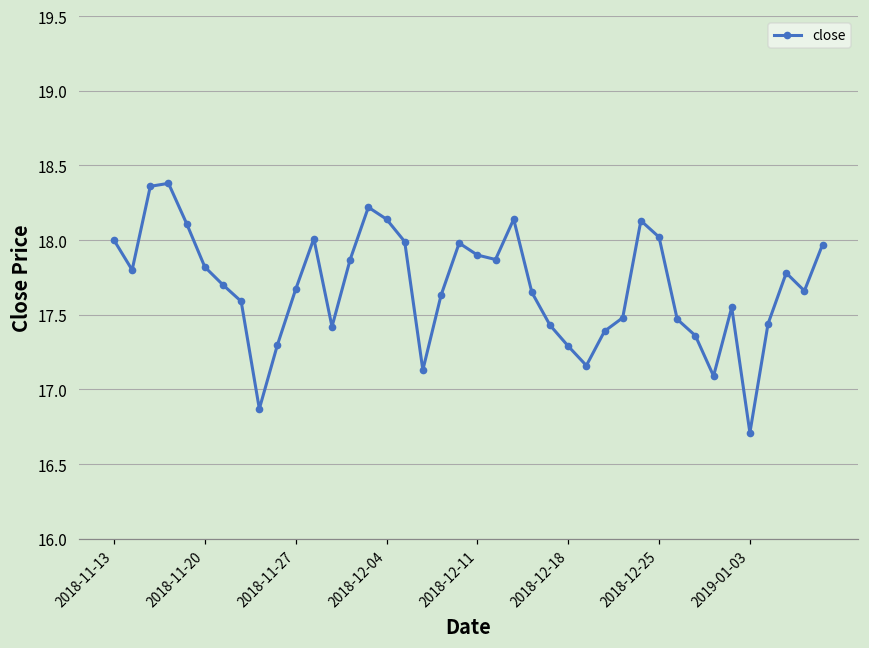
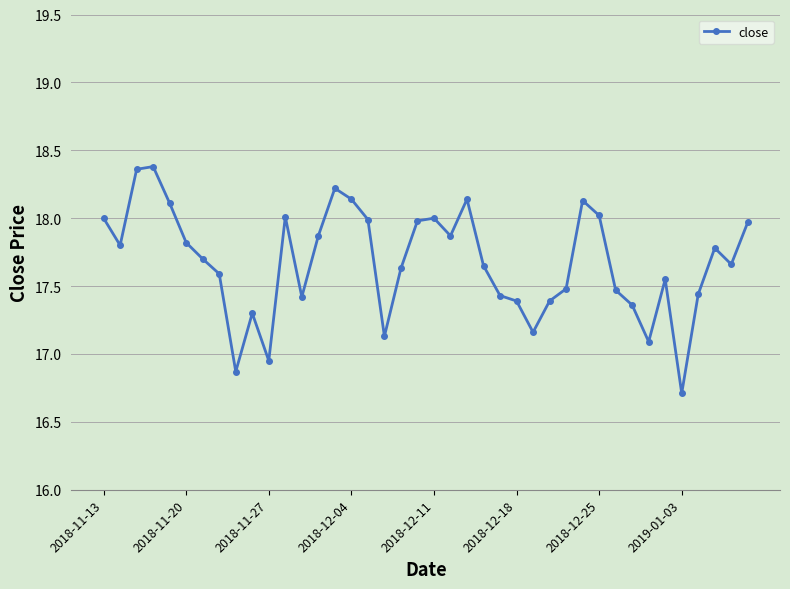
  {
    "2018-11-13": 18.00,
    "2018-11-20": 17.82,
-   "2018-11-27": 17.67,
+   "2018-11-27": 16.95,
    "2018-12-04": 18.14,
-   "2018-12-11": 17.9,
-   "2018-12-18": 17.29,
+   "2018-12-11": 18.0,
+   "2018-12-18": 17.39,
    "2018-12-25": 18.02,
    "2019-01-03": 16.71
  }
